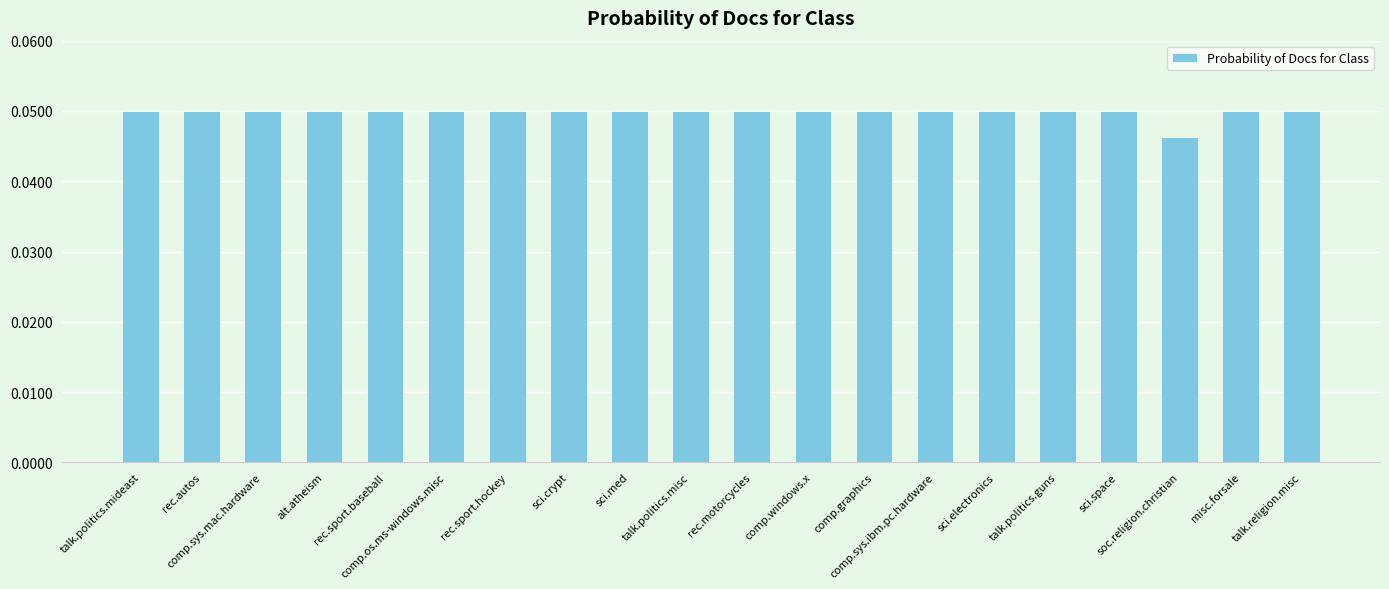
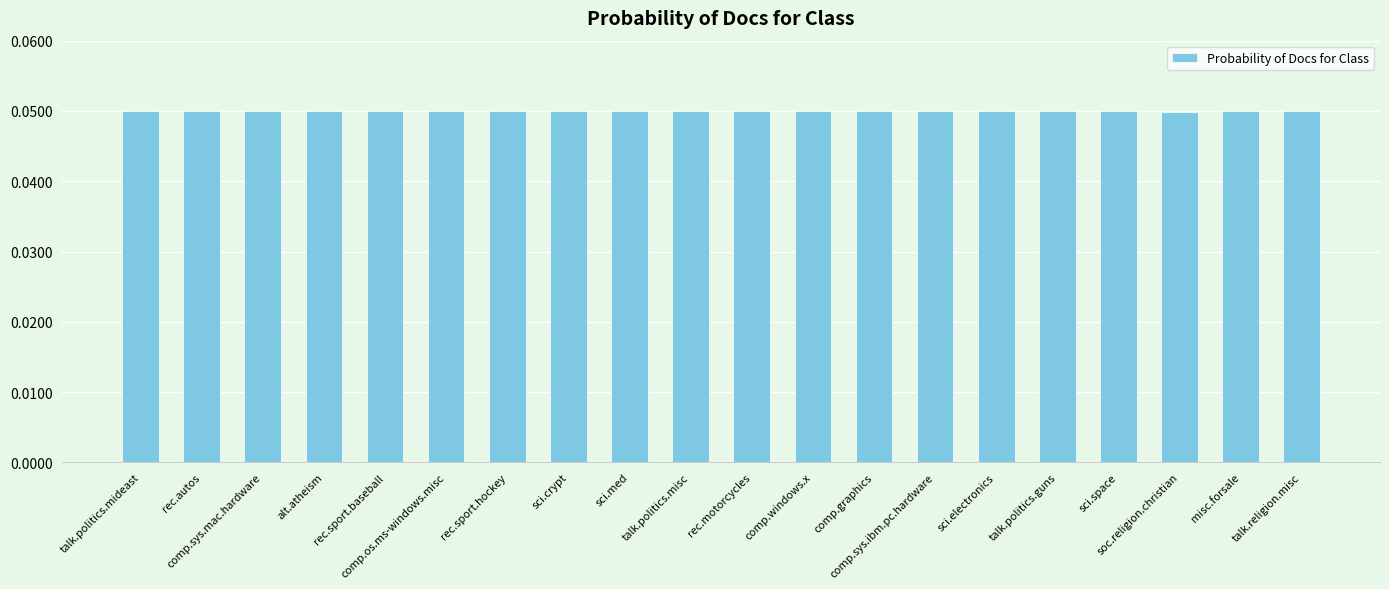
  {
    "talk.politics.mideast": 0.050,
    "rec.autos": 0.050,
    "comp.sys.mac.hardware": 0.050,
    "alt.atheism": 0.050,
    "rec.sport.baseball": 0.050,
    "comp.os.ms-windows.misc": 0.050,
    "rec.sport.hockey": 0.050,
    "sci.crypt": 0.050,
    "sci.med": 0.050,
    "talk.politics.misc": 0.050,
    "rec.motorcycles": 0.050,
    "comp.windows.x": 0.050,
    "comp.graphics": 0.050,
    "comp.sys.ibm.pc.hardware": 0.050,
    "sci.electronics": 0.050,
    "talk.politics.guns": 0.050,
    "sci.space": 0.050,
-   "soc.religion.christian": 0.046,
+   "soc.religion.christian": 0.050,
    "misc.forsale": 0.050,
    "talk.religion.misc": 0.050
  }
